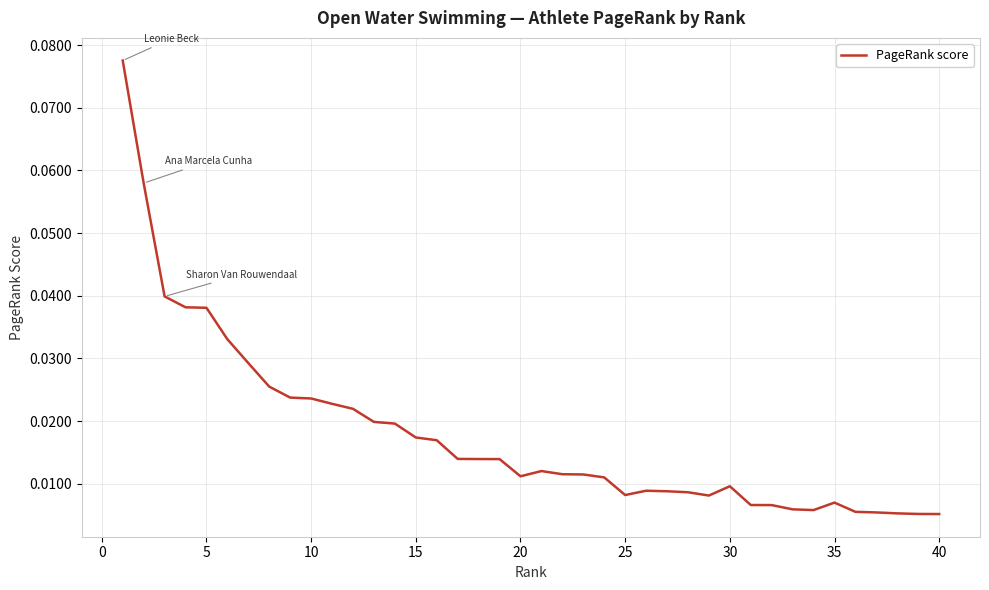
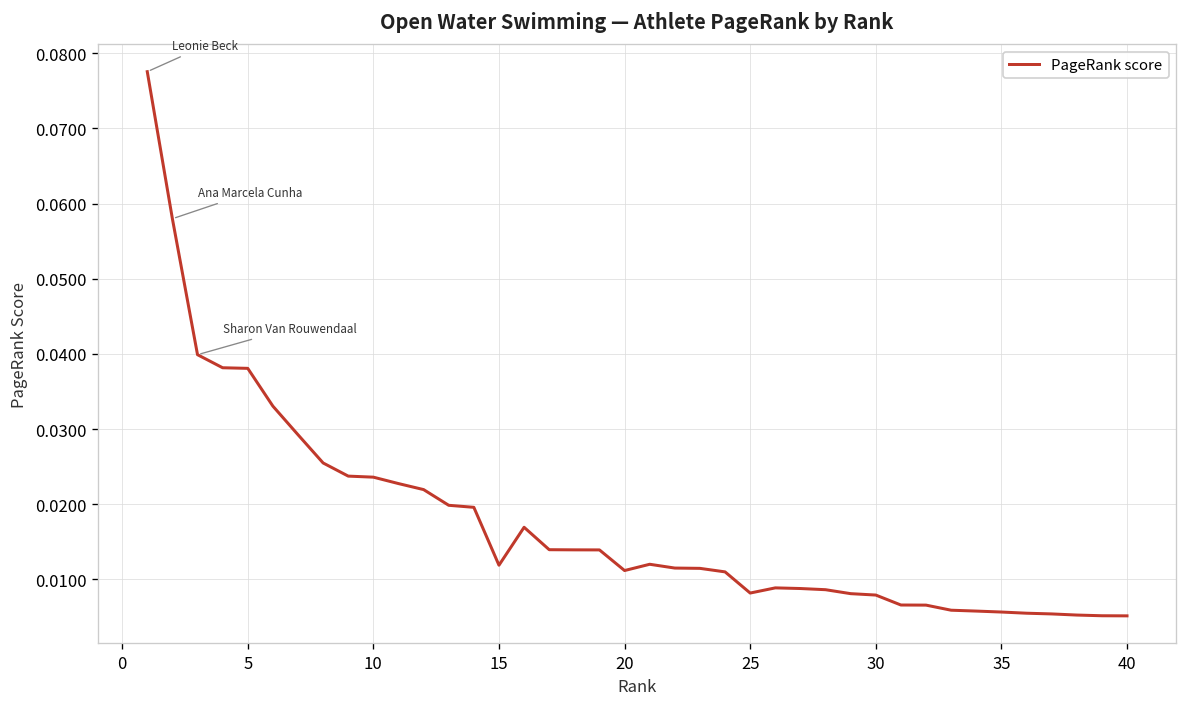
  {
    "5": 0.038,
    "10": 0.024,
-   "15": 0.017,
+   "15": 0.012,
    "20": 0.011,
    "25": 0.008,
-   "30": 0.010,
-   "35": 0.007,
+   "30": 0.008,
+   "35": 0.006,
    "40": 0.005
  }
